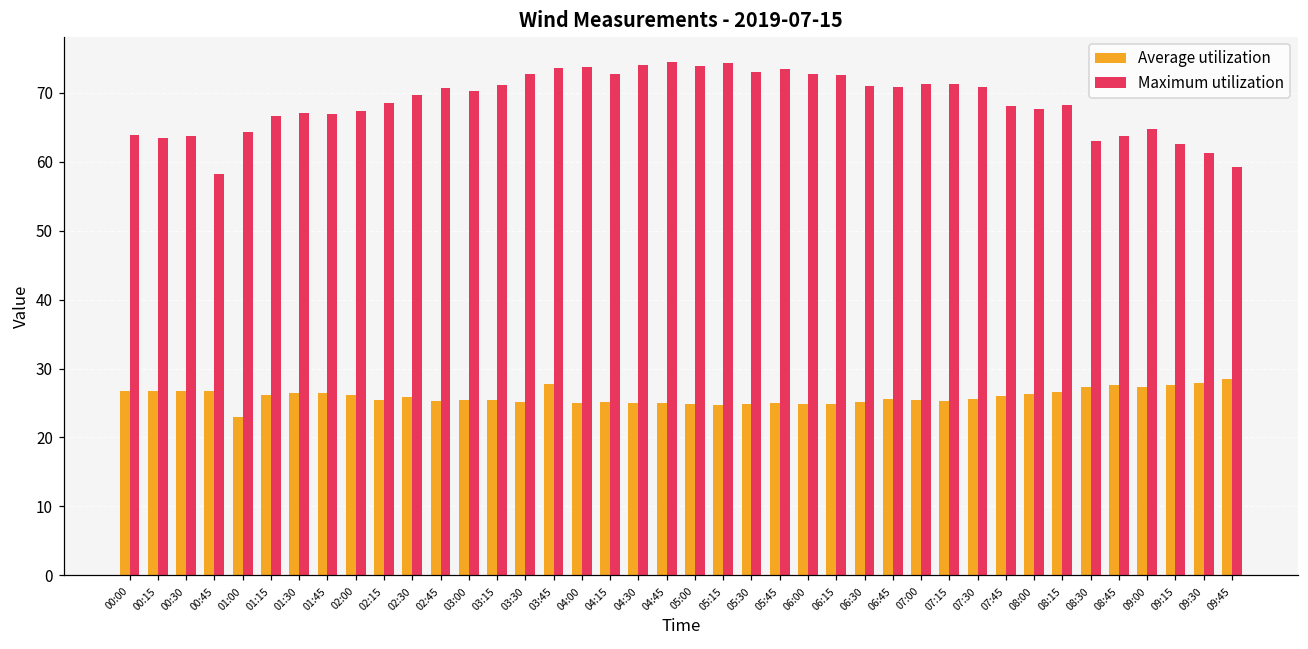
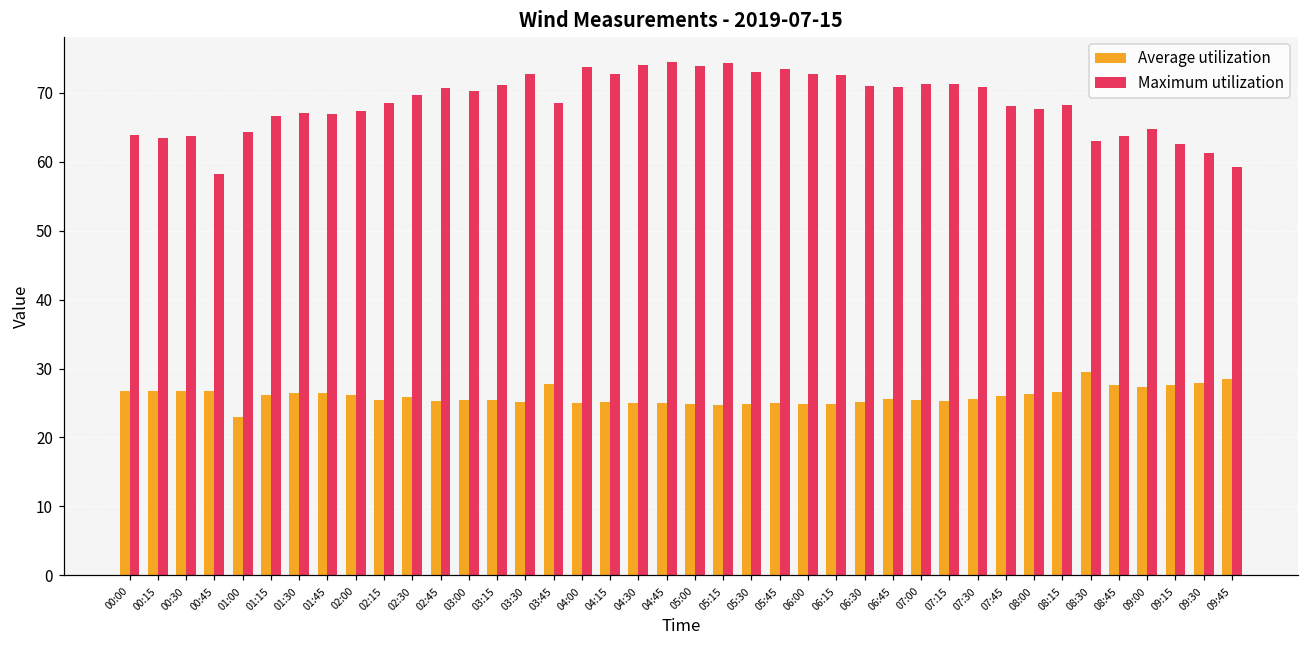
  {
    "Average utilization": {
      "00:00": 27,
      "00:15": 27,
      "00:30": 27,
      "00:45": 27,
      "01:00": 23,
      "01:15": 26,
      "01:30": 26,
      "01:45": 26,
      "02:00": 26,
      "02:15": 26,
      "02:30": 26,
      "02:45": 25,
      "03:00": 25,
      "03:15": 25,
      "03:30": 25,
      "03:45": 28,
      "04:00": 25,
      "04:15": 25,
      "04:30": 25,
      "04:45": 25,
      "05:00": 25,
      "05:15": 25,
      "05:30": 25,
      "05:45": 25,
      "06:00": 25,
      "06:15": 25,
      "06:30": 25,
      "06:45": 26,
      "07:00": 25,
      "07:15": 25,
      "07:30": 26,
      "07:45": 26,
      "08:00": 26,
      "08:15": 27,
-     "08:30": 27,
+     "08:30": 30,
      "08:45": 28,
      "09:00": 27,
      "09:15": 28,
      "09:30": 28,
      "09:45": 29
    },
    "Maximum utilization": {
      "00:00": 64,
      "00:15": 63,
      "00:30": 64,
      "00:45": 58,
      "01:00": 64,
      "01:15": 67,
      "01:30": 67,
      "01:45": 67,
      "02:00": 67,
      "02:15": 68,
      "02:30": 70,
      "02:45": 71,
      "03:00": 70,
      "03:15": 71,
      "03:30": 73,
-     "03:45": 73,
+     "03:45": 69,
      "04:00": 74,
      "04:15": 73,
      "04:30": 74,
      "04:45": 74,
      "05:00": 74,
      "05:15": 74,
      "05:30": 73,
      "05:45": 73,
      "06:00": 73,
      "06:15": 73,
      "06:30": 71,
      "06:45": 71,
      "07:00": 71,
      "07:15": 71,
      "07:30": 71,
      "07:45": 68,
      "08:00": 68,
      "08:15": 68,
      "08:30": 63,
      "08:45": 64,
      "09:00": 65,
      "09:15": 63,
      "09:30": 61,
      "09:45": 59
    }
  }
